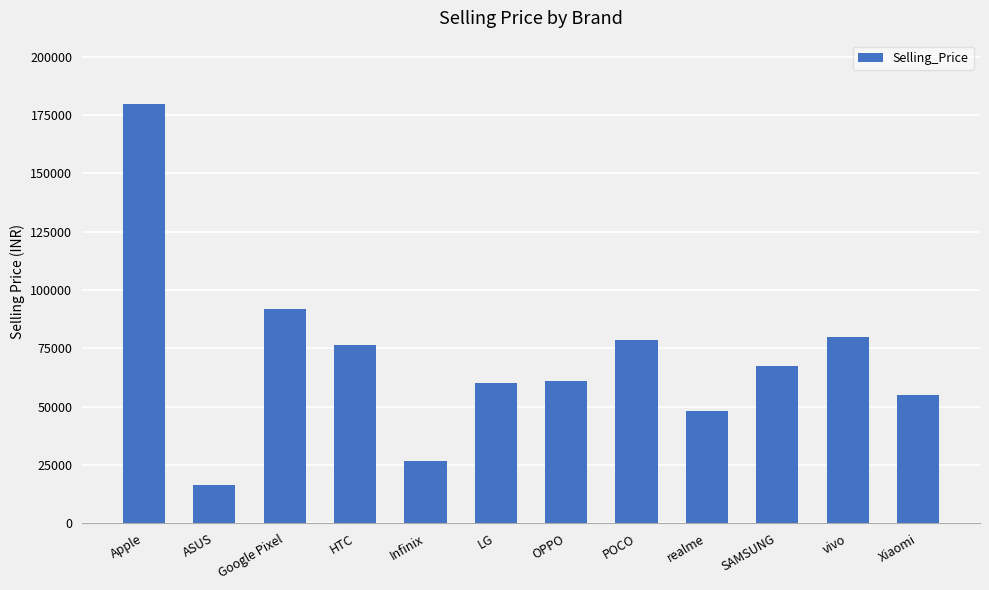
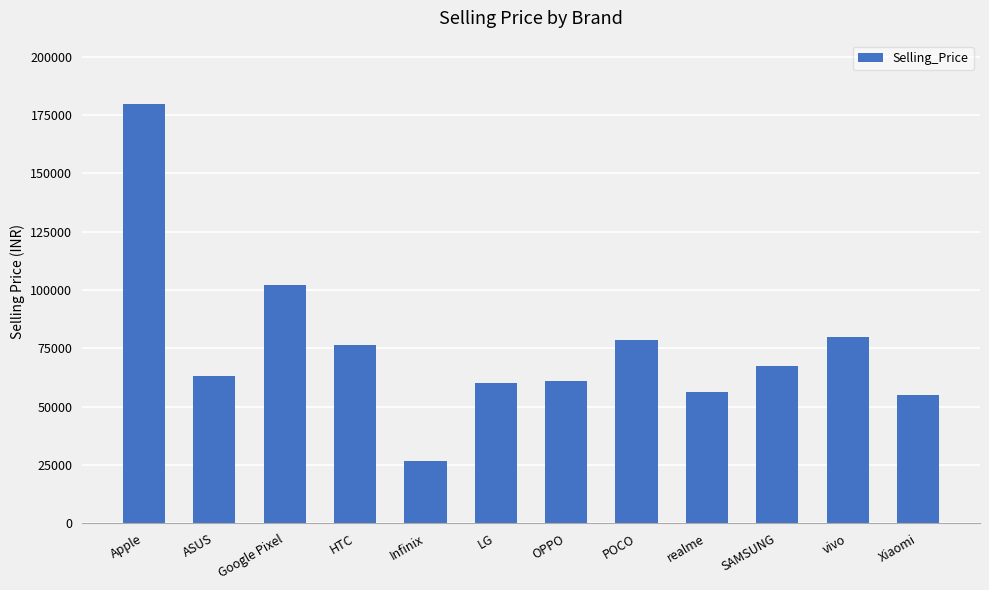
  {
    "Apple": 180000,
-   "ASUS": 16000,
-   "Google Pixel": 92000,
+   "ASUS": 63000,
+   "Google Pixel": 102000,
    "HTC": 76000,
    "Infinix": 27000,
    "LG": 60000,
    "OPPO": 61000,
    "POCO": 79000,
-   "realme": 48000,
+   "realme": 56000,
    "SAMSUNG": 67000,
    "vivo": 80000,
    "Xiaomi": 55000
  }
